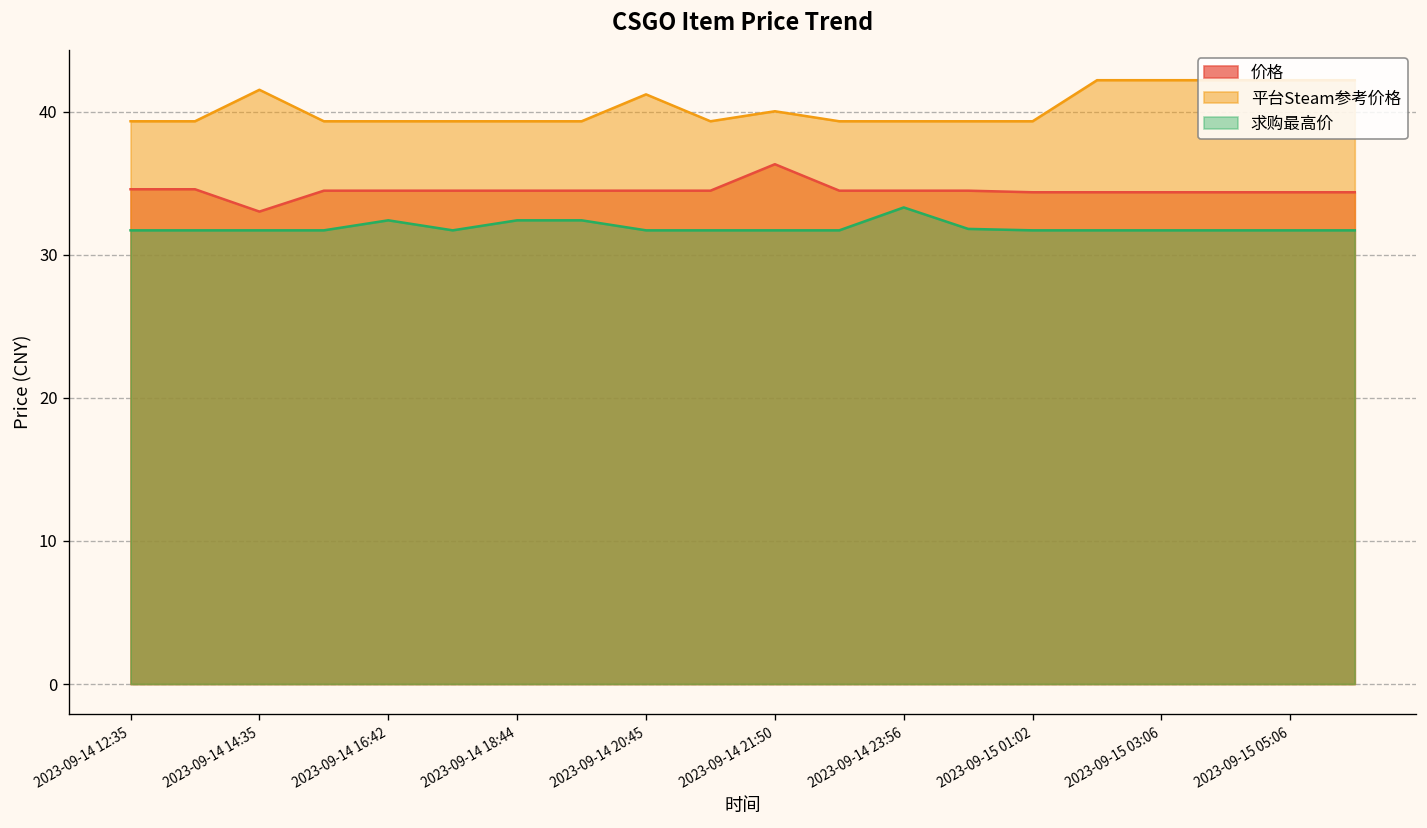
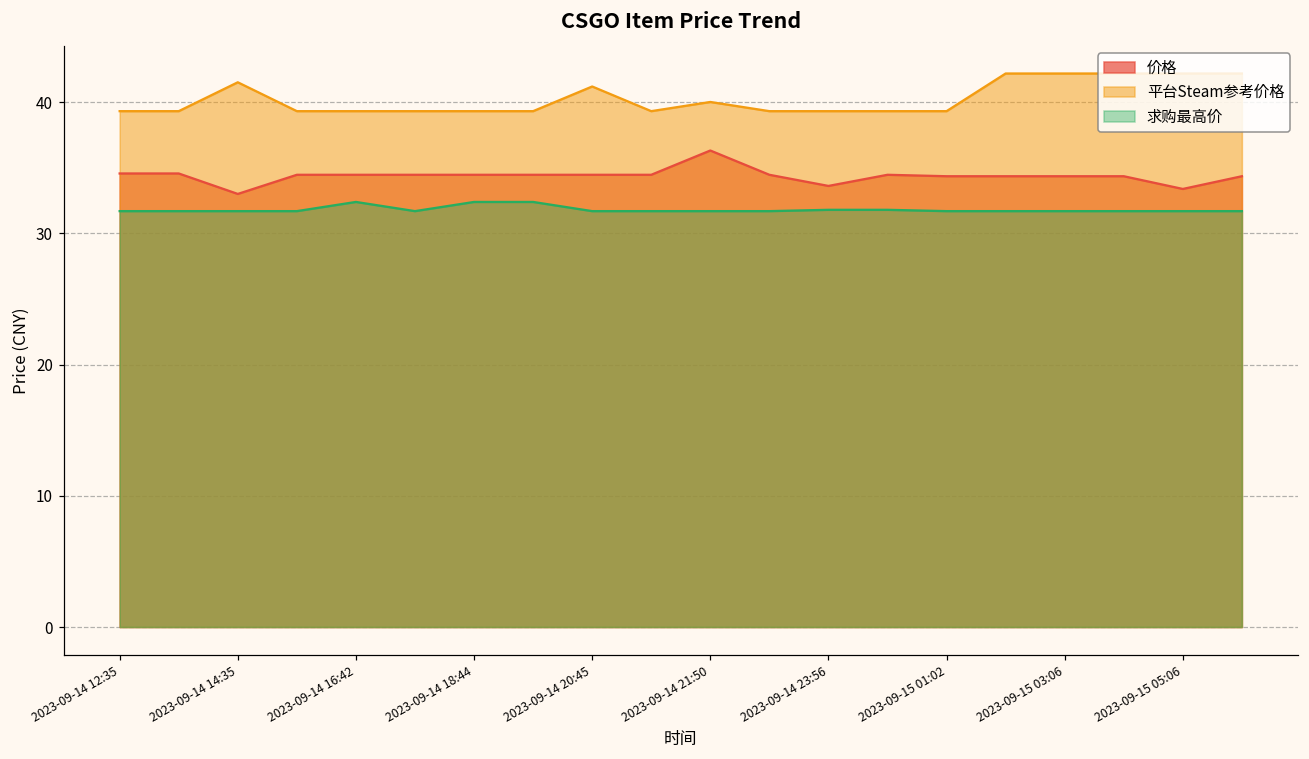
  {
    "价格": {
      "2023-09-14 12:35": 34.6,
      "2023-09-14 14:35": 33.0,
      "2023-09-14 16:42": 34.5,
      "2023-09-14 18:44": 34.5,
      "2023-09-14 20:45": 34.5,
      "2023-09-14 21:50": 36.3,
-     "2023-09-14 23:56": 34.5,
+     "2023-09-14 23:56": 33.6,
      "2023-09-15 01:02": 34.4,
      "2023-09-15 03:06": 34.4,
-     "2023-09-15 05:06": 34.4
+     "2023-09-15 05:06": 33.4
    },
    "平台Steam参考价格": {
      "2023-09-14 12:35": 39.3,
      "2023-09-14 14:35": 41.5,
      "2023-09-14 16:42": 39.3,
      "2023-09-14 18:44": 39.3,
      "2023-09-14 20:45": 41.2,
      "2023-09-14 21:50": 40.0,
      "2023-09-14 23:56": 39.3,
      "2023-09-15 01:02": 39.3,
      "2023-09-15 03:06": 42.2
    },
    "求购最高价": {
      "2023-09-14 12:35": 31.7,
      "2023-09-14 14:35": 31.7,
      "2023-09-14 16:42": 32.4,
      "2023-09-14 18:44": 32.4,
      "2023-09-14 20:45": 31.7,
      "2023-09-14 21:50": 31.7,
-     "2023-09-14 23:56": 33.3,
+     "2023-09-14 23:56": 31.8,
      "2023-09-15 01:02": 31.7,
      "2023-09-15 03:06": 31.7,
      "2023-09-15 05:06": 31.7
    }
  }
